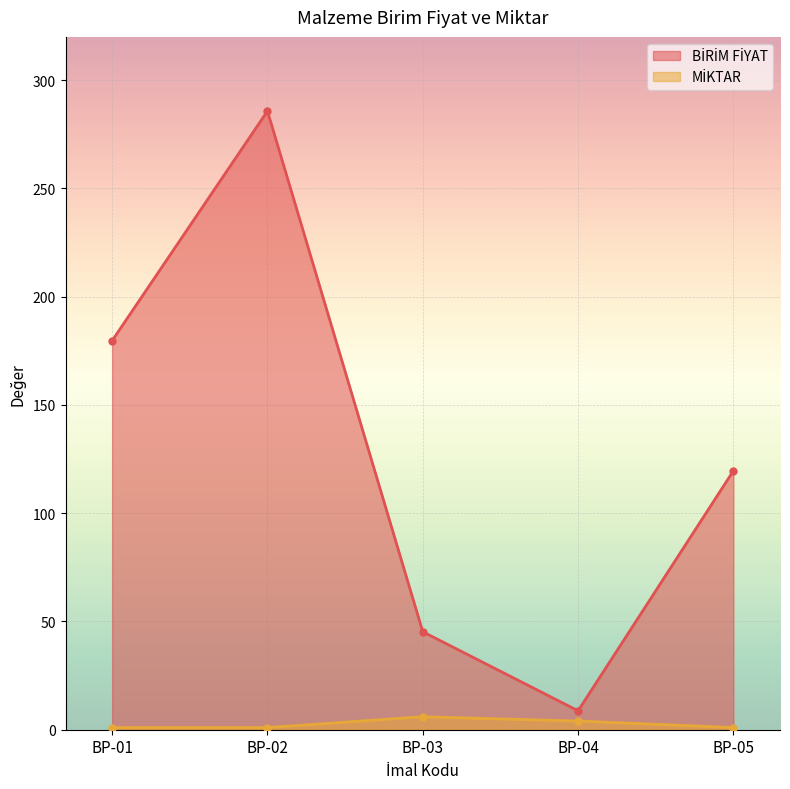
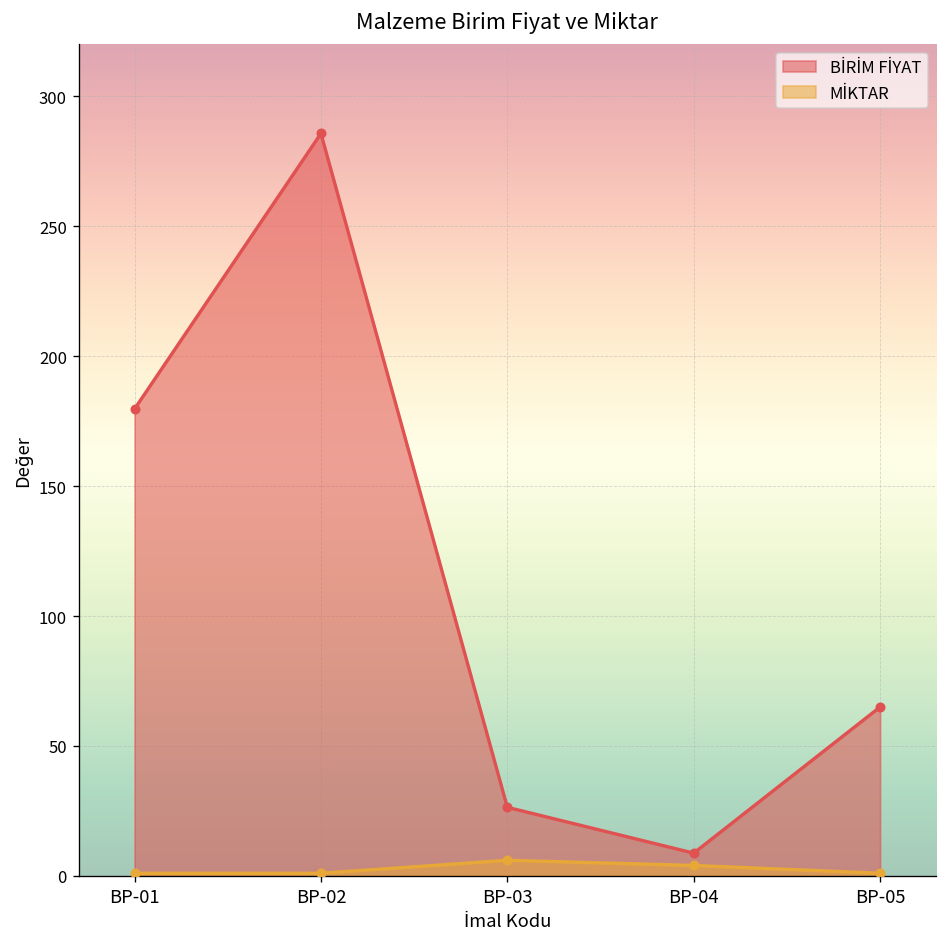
  {
    "BİRİM FİYAT": {
      "BP-01": 180,
      "BP-02": 286,
-     "BP-03": 45,
+     "BP-03": 26,
      "BP-04": 9,
-     "BP-05": 120
+     "BP-05": 65
    },
    "MİKTAR": {
      "BP-01": 1,
      "BP-02": 1,
      "BP-03": 6,
      "BP-04": 4,
      "BP-05": 1
    }
  }
